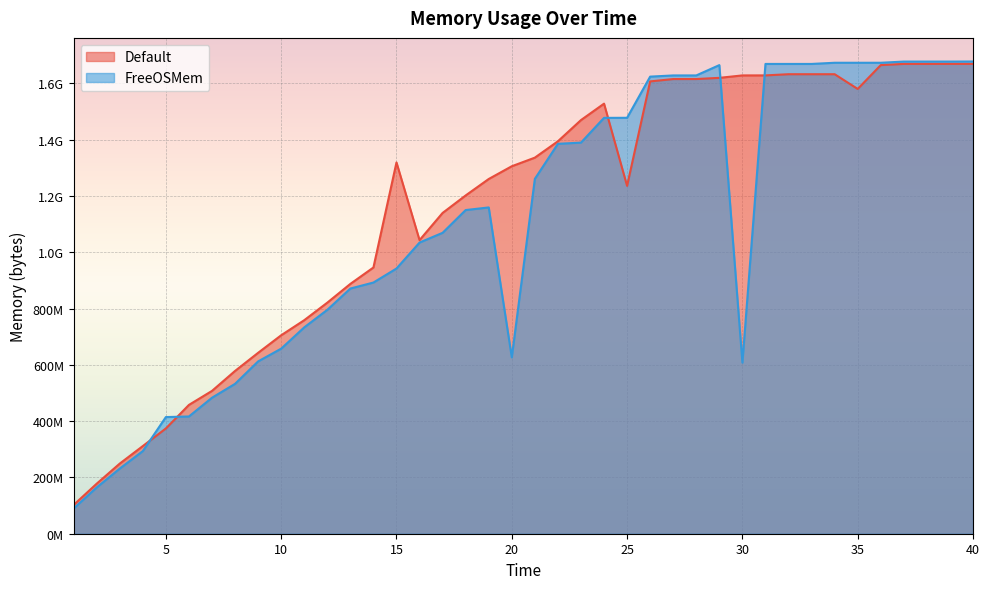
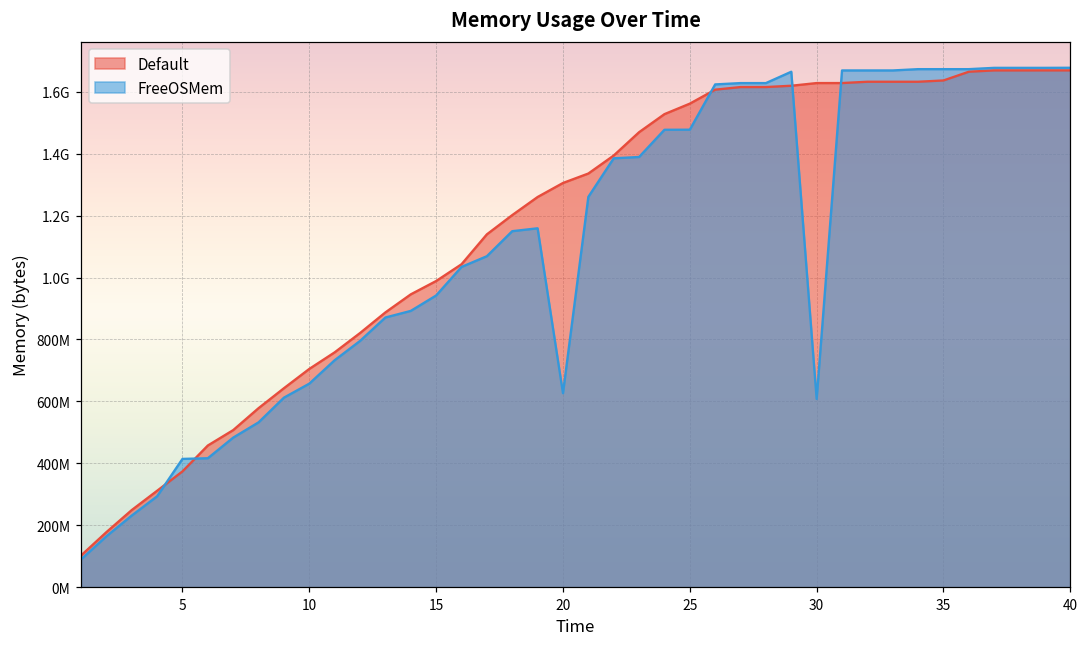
  {
    "Default": {
      "5": 370000000,
      "10": 700000000,
-     "15": 1320000000,
+     "15": 990000000,
      "20": 1310000000,
-     "25": 1240000000,
+     "25": 1560000000,
      "30": 1630000000,
-     "35": 1580000000
+     "35": 1640000000
    },
    "FreeOSMem": {
      "5": 410000000,
      "10": 660000000,
      "15": 940000000,
      "20": 630000000,
      "25": 1480000000,
      "30": 610000000,
      "35": 1670000000
    }
  }
